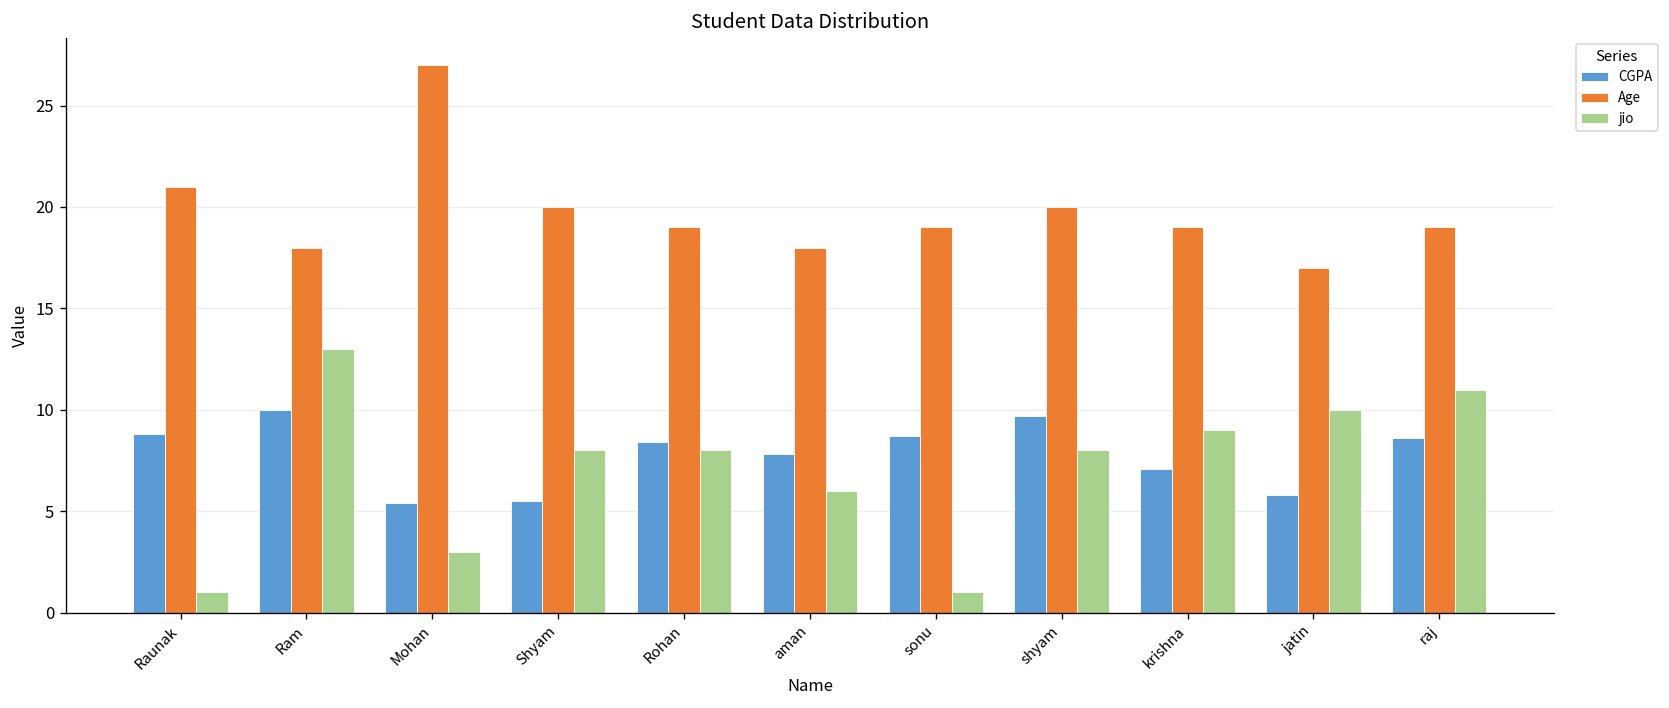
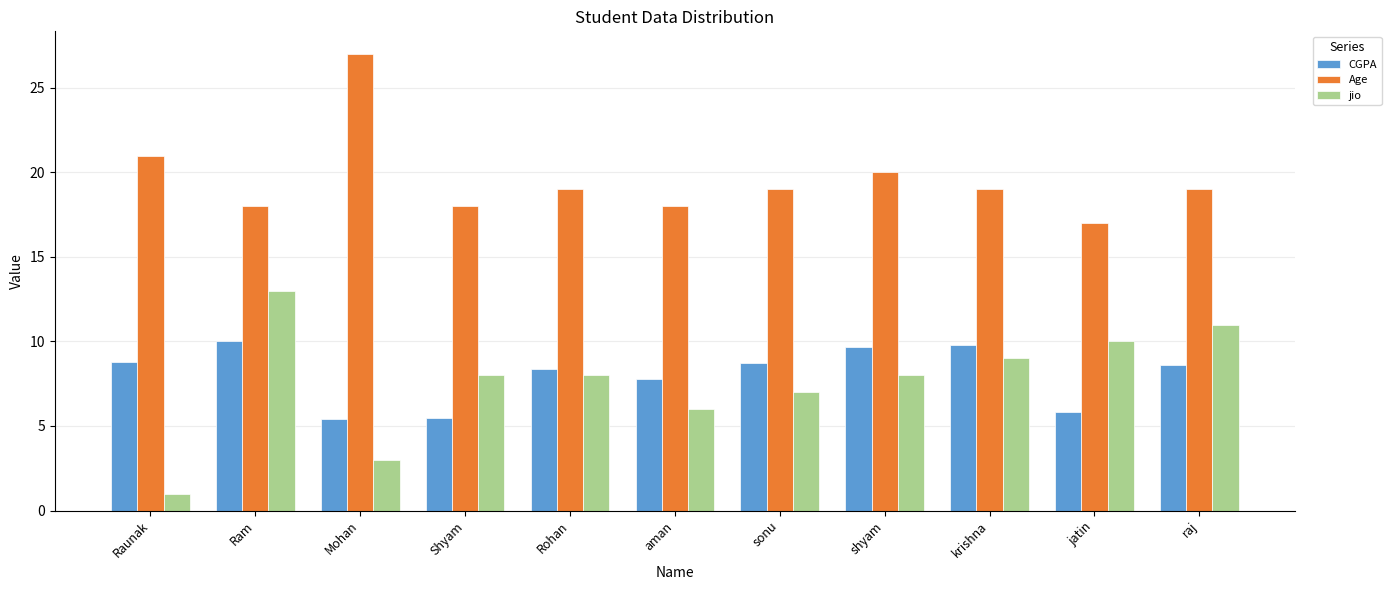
  {
    "CGPA": {
      "Raunak": 8.8,
      "Ram": 10.0,
      "Mohan": 5.4,
      "Shyam": 5.5,
      "Rohan": 8.4,
      "aman": 7.8,
      "sonu": 8.7,
      "shyam": 9.7,
-     "krishna": 7.1,
+     "krishna": 9.8,
      "jatin": 5.8,
      "raj": 8.6
    },
    "Age": {
      "Raunak": 21,
      "Ram": 18,
      "Mohan": 27,
-     "Shyam": 20,
+     "Shyam": 18,
      "Rohan": 19,
      "aman": 18,
      "sonu": 19,
      "shyam": 20,
      "krishna": 19,
      "jatin": 17,
      "raj": 19
    },
    "jio": {
      "Raunak": 1,
      "Ram": 13,
      "Mohan": 3,
      "Shyam": 8,
      "Rohan": 8,
      "aman": 6,
-     "sonu": 1,
+     "sonu": 7,
      "shyam": 8,
      "krishna": 9,
      "jatin": 10,
      "raj": 11
    }
  }
